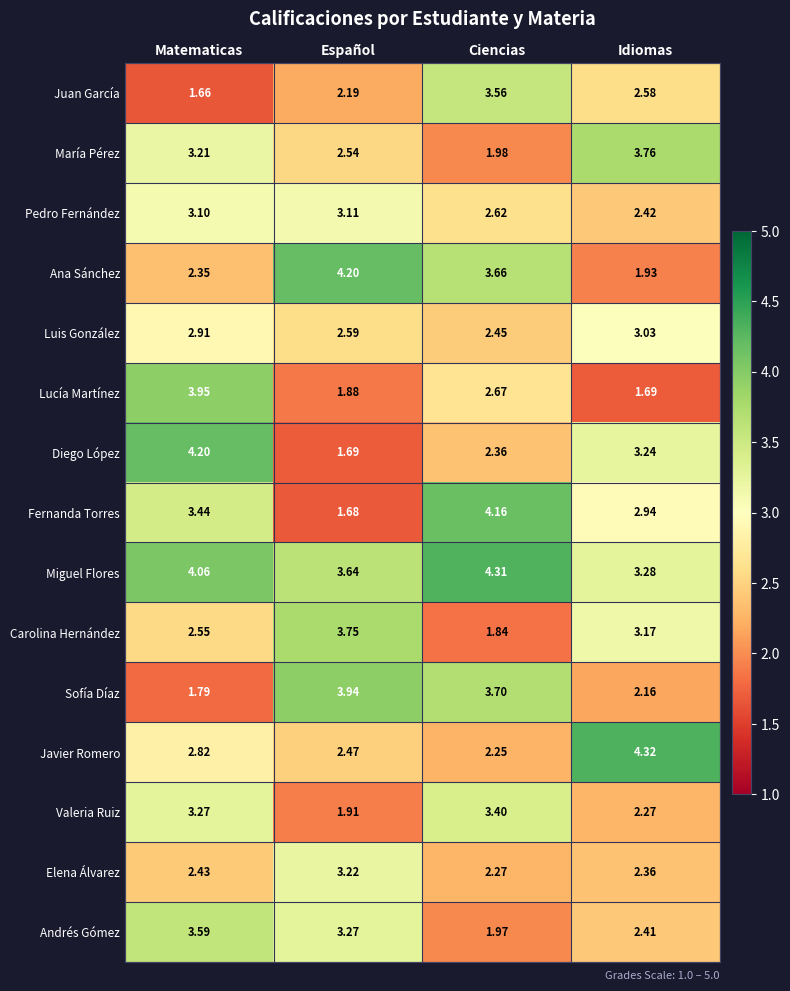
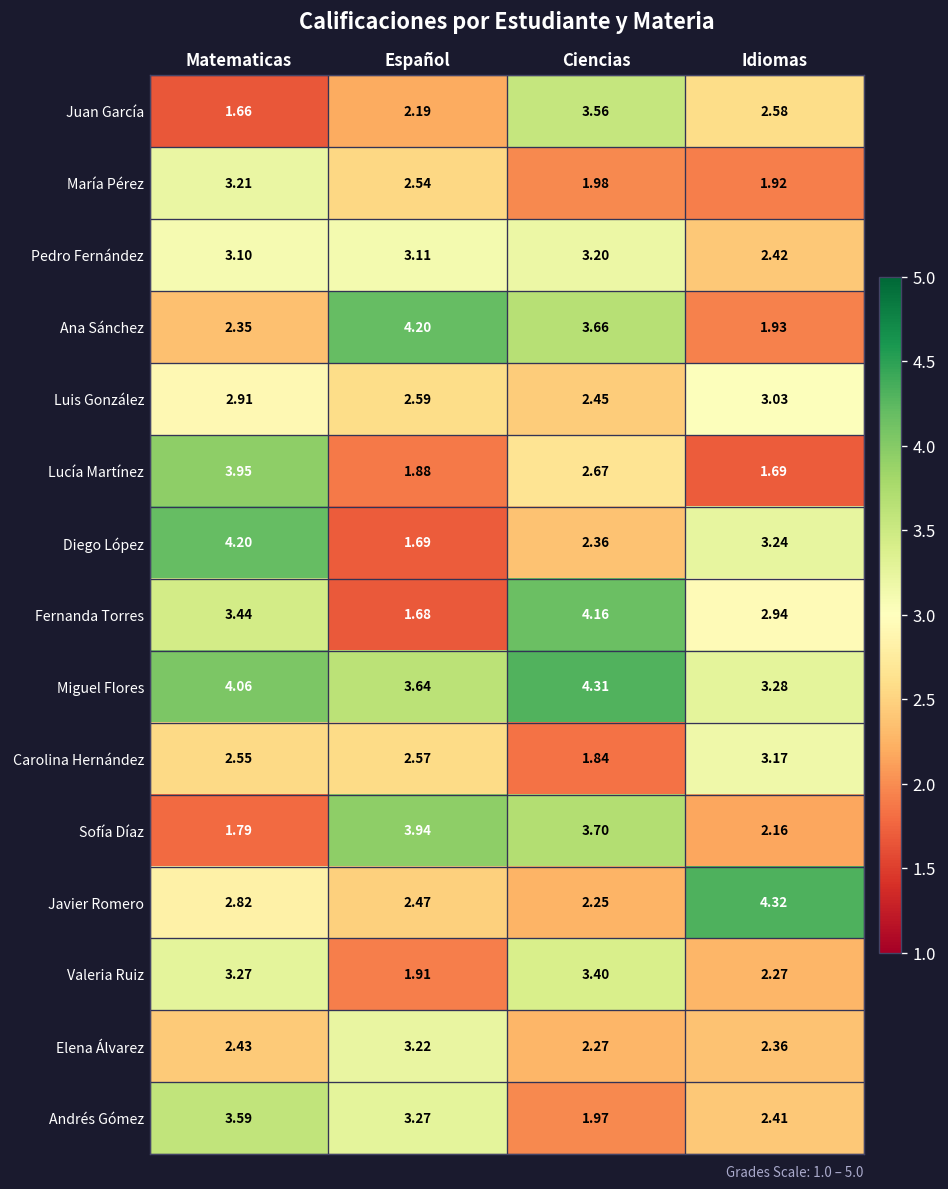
  {
    "Juan García": {
      "Matematicas": 1.66,
      "Español": 2.19,
      "Ciencias": 3.56,
      "Idiomas": 2.58
    },
    "María Pérez": {
      "Matematicas": 3.21,
      "Español": 2.54,
      "Ciencias": 1.98,
-     "Idiomas": 3.76
+     "Idiomas": 1.92
    },
    "Pedro Fernández": {
      "Matematicas": 3.10,
      "Español": 3.11,
-     "Ciencias": 2.62,
+     "Ciencias": 3.20,
      "Idiomas": 2.42
    },
    "Ana Sánchez": {
      "Matematicas": 2.35,
      "Español": 4.20,
      "Ciencias": 3.66,
      "Idiomas": 1.93
    },
    "Luis González": {
      "Matematicas": 2.91,
      "Español": 2.59,
      "Ciencias": 2.45,
      "Idiomas": 3.03
    },
    "Lucía Martínez": {
      "Matematicas": 3.95,
      "Español": 1.88,
      "Ciencias": 2.67,
      "Idiomas": 1.69
    },
    "Diego López": {
      "Matematicas": 4.20,
      "Español": 1.69,
      "Ciencias": 2.36,
      "Idiomas": 3.24
    },
    "Fernanda Torres": {
      "Matematicas": 3.44,
      "Español": 1.68,
      "Ciencias": 4.16,
      "Idiomas": 2.94
    },
    "Miguel Flores": {
      "Matematicas": 4.06,
      "Español": 3.64,
      "Ciencias": 4.31,
      "Idiomas": 3.28
    },
    "Carolina Hernández": {
      "Matematicas": 2.55,
-     "Español": 3.75,
+     "Español": 2.57,
      "Ciencias": 1.84,
      "Idiomas": 3.17
    },
    "Sofía Díaz": {
      "Matematicas": 1.79,
      "Español": 3.94,
      "Ciencias": 3.70,
      "Idiomas": 2.16
    },
    "Javier Romero": {
      "Matematicas": 2.82,
      "Español": 2.47,
      "Ciencias": 2.25,
      "Idiomas": 4.32
    },
    "Valeria Ruiz": {
      "Matematicas": 3.27,
      "Español": 1.91,
      "Ciencias": 3.40,
      "Idiomas": 2.27
    },
    "Elena Álvarez": {
      "Matematicas": 2.43,
      "Español": 3.22,
      "Ciencias": 2.27,
      "Idiomas": 2.36
    },
    "Andrés Gómez": {
      "Matematicas": 3.59,
      "Español": 3.27,
      "Ciencias": 1.97,
      "Idiomas": 2.41
    }
  }
